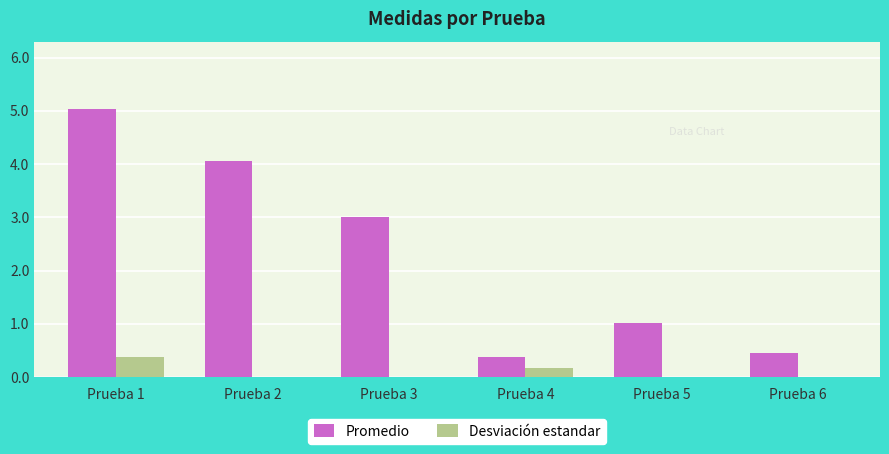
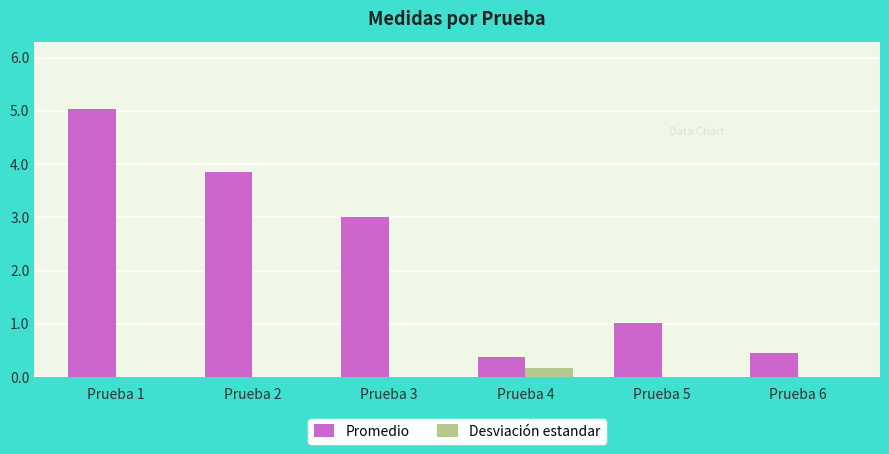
  {
    "Promedio": {
      "Prueba 1": 5.0,
-     "Prueba 2": 4.1,
+     "Prueba 2": 3.9,
      "Prueba 3": 3.0,
      "Prueba 4": 0.4,
      "Prueba 5": 1.0,
      "Prueba 6": 0.5
    },
    "Desviación estandar": {
-     "Prueba 1": 0.4,
+     "Prueba 1": 0.0,
      "Prueba 4": 0.2
    }
  }
